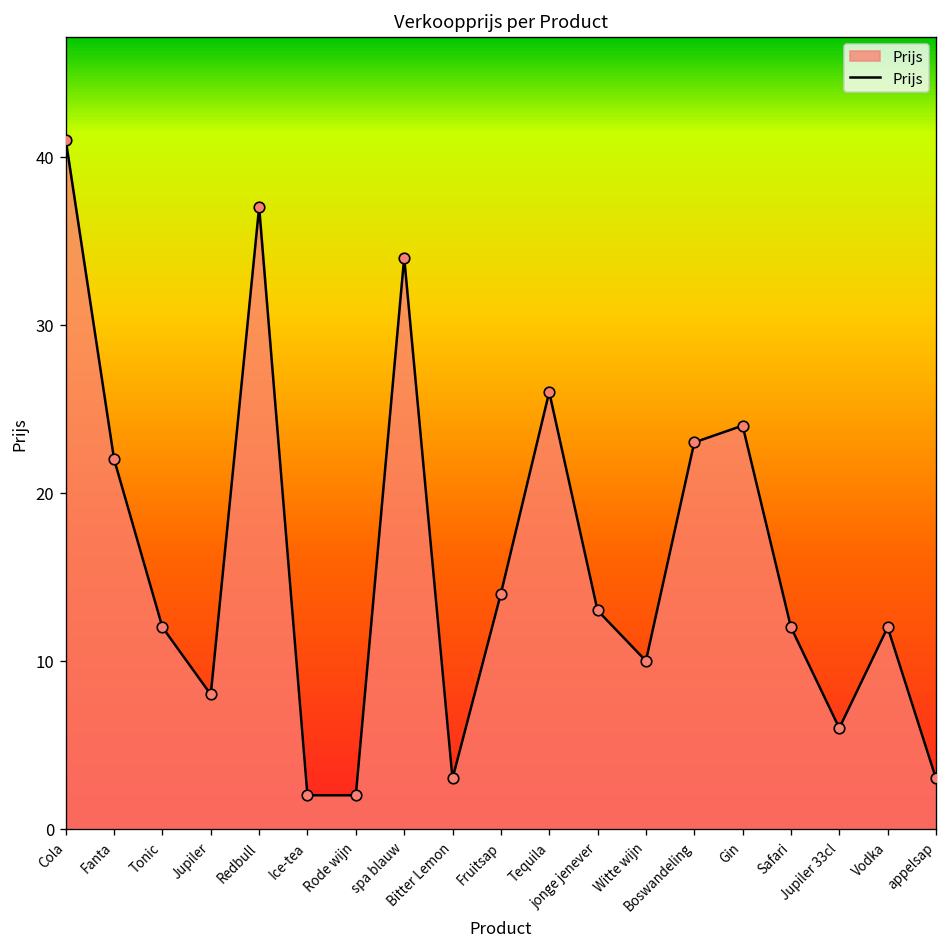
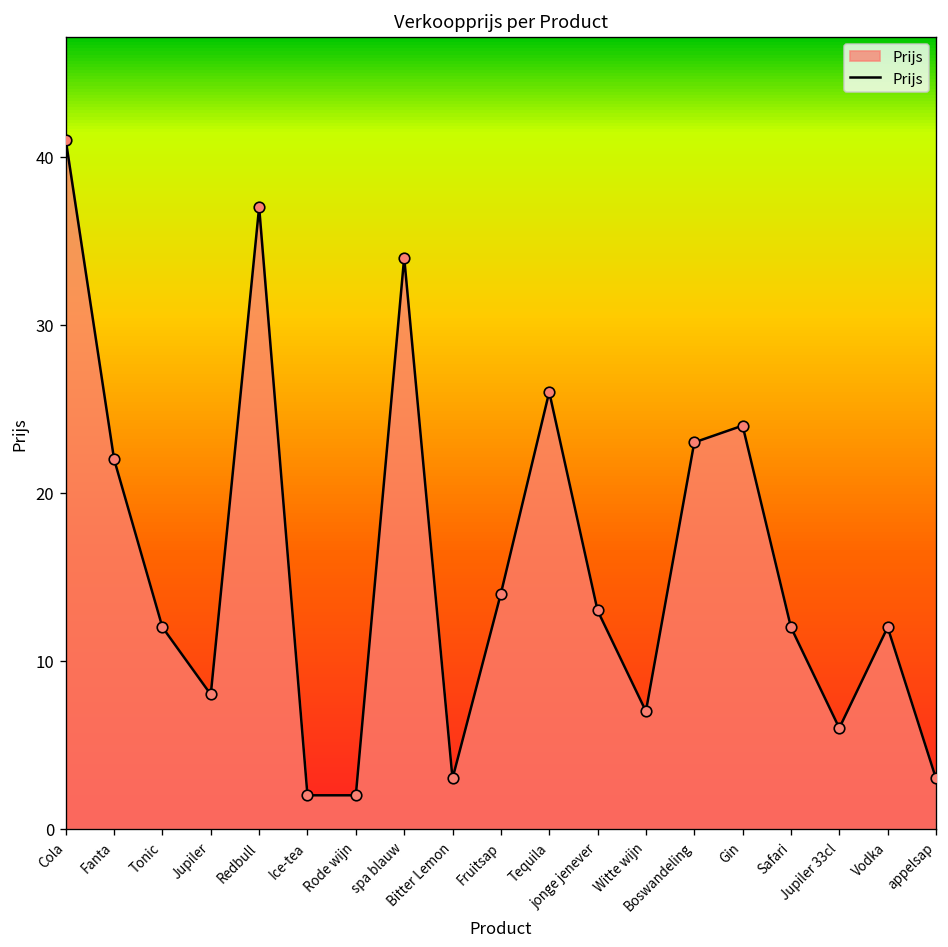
  {
    "Cola": 41,
    "Fanta": 22,
    "Tonic": 12,
    "Jupiler": 8,
    "Redbull": 37,
    "Ice-tea": 2,
    "Rode wijn": 2,
    "spa blauw": 34,
    "Bitter Lemon": 3,
    "Fruitsap": 14,
    "Tequila": 26,
    "jonge jenever": 13,
-   "Witte wijn": 10,
+   "Witte wijn": 7,
    "Boswandeling": 23,
    "Gin": 24,
    "Safari": 12,
    "Jupiler 33cl": 6,
    "Vodka": 12,
    "appelsap": 3
  }
